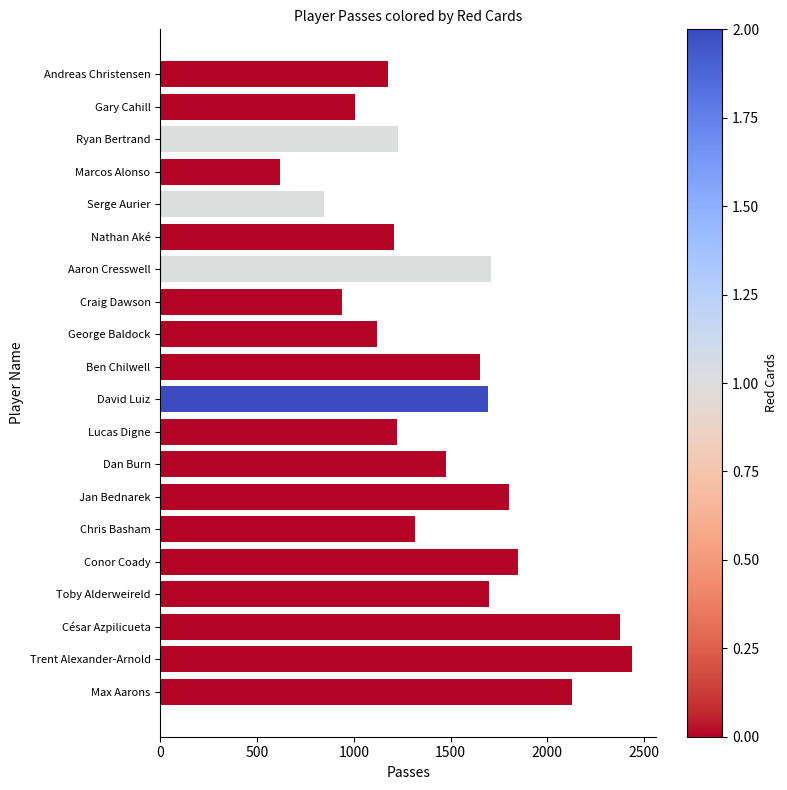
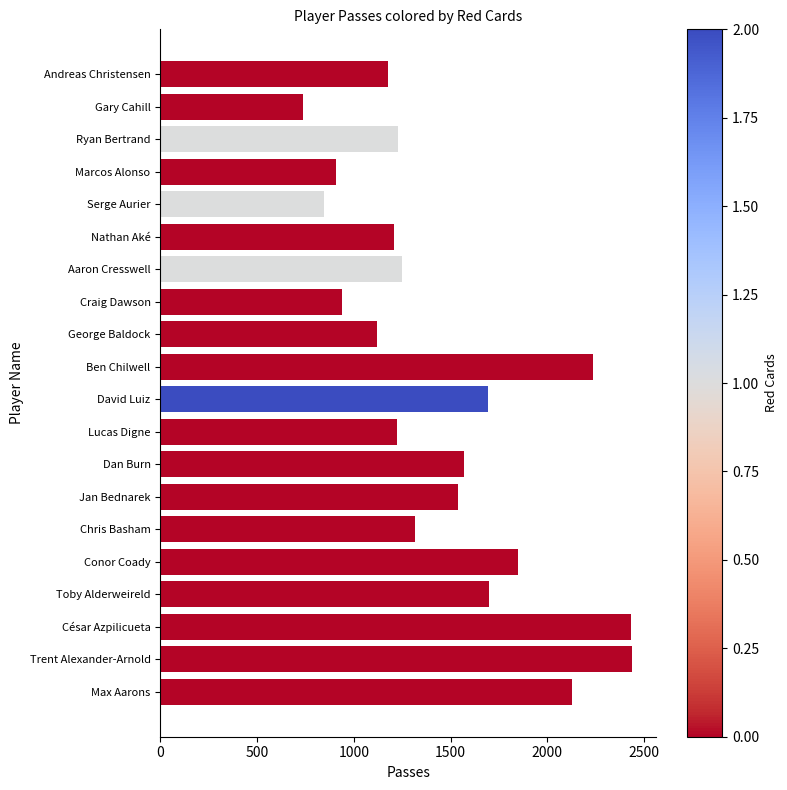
  {
    "Andreas Christensen": 1180,
-   "Gary Cahill": 1000,
+   "Gary Cahill": 740,
    "Ryan Bertrand": 1230,
-   "Marcos Alonso": 620,
+   "Marcos Alonso": 910,
    "Serge Aurier": 840,
    "Nathan Aké": 1210,
-   "Aaron Cresswell": 1710,
+   "Aaron Cresswell": 1250,
    "Craig Dawson": 940,
    "George Baldock": 1120,
-   "Ben Chilwell": 1650,
+   "Ben Chilwell": 2240,
    "David Luiz": 1690,
    "Lucas Digne": 1230,
-   "Dan Burn": 1480,
-   "Jan Bednarek": 1800,
+   "Dan Burn": 1570,
+   "Jan Bednarek": 1540,
    "Chris Basham": 1320,
    "Conor Coady": 1850,
    "Toby Alderweireld": 1700,
-   "César Azpilicueta": 2370,
+   "César Azpilicueta": 2440,
    "Trent Alexander-Arnold": 2440,
    "Max Aarons": 2130
  }
